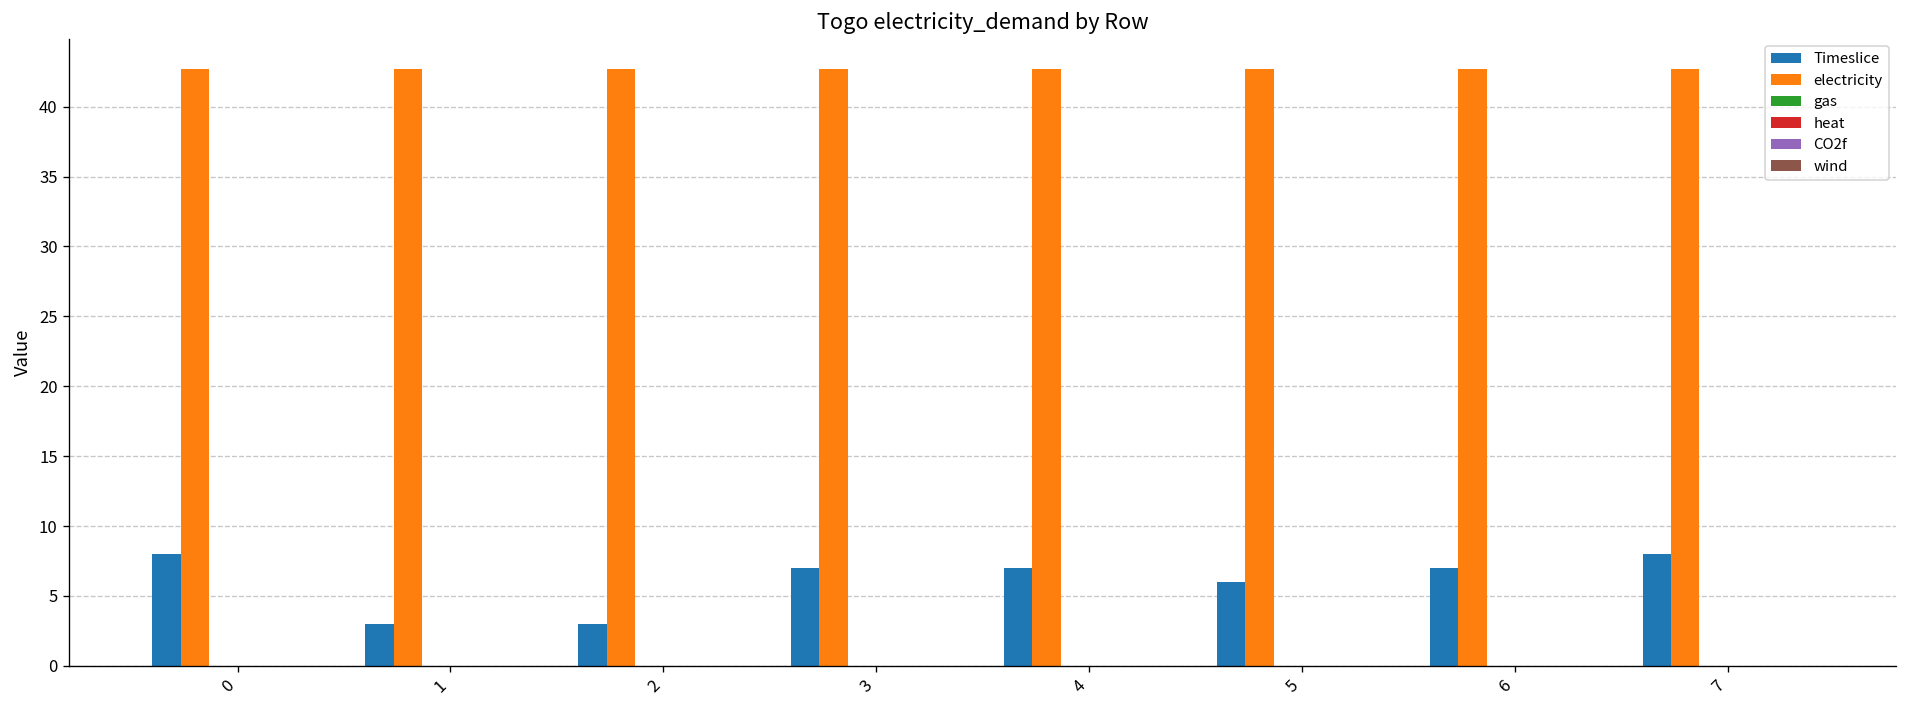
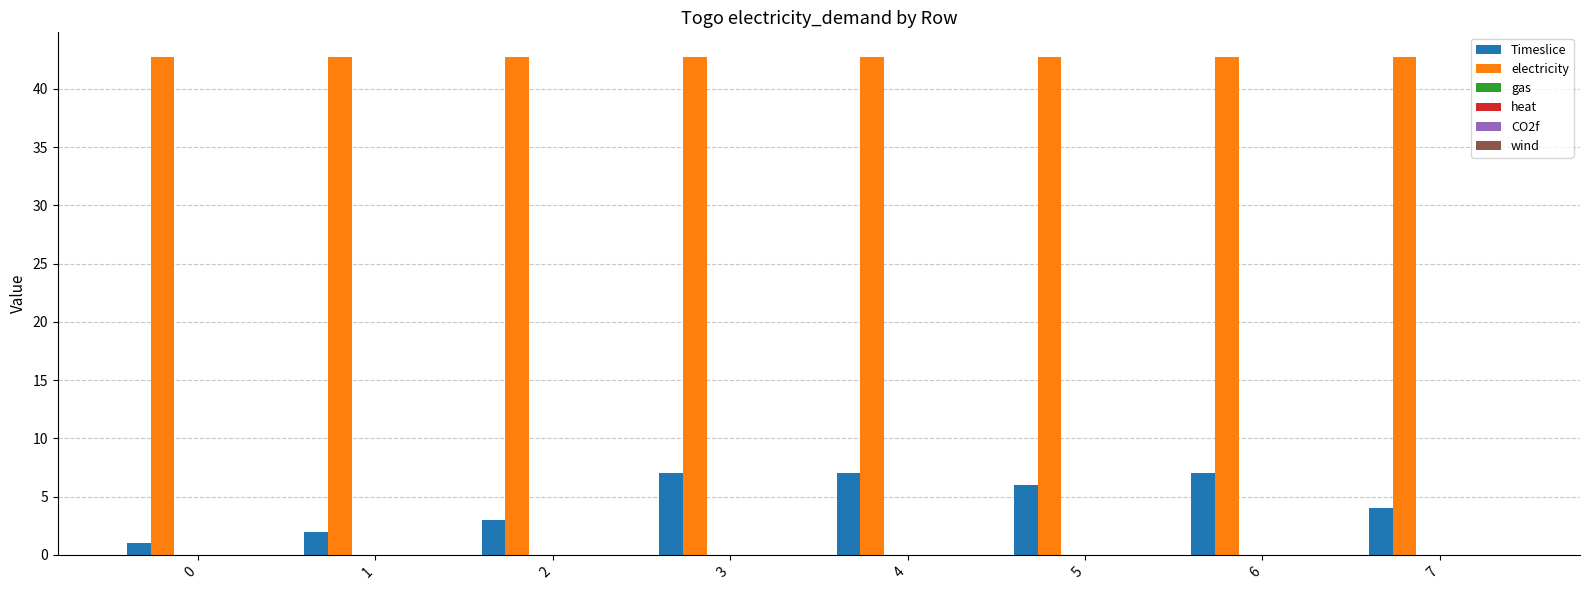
  {
    "Timeslice": {
-     "0": 8,
-     "1": 3,
+     "0": 1,
+     "1": 2,
      "2": 3,
      "3": 7,
      "4": 7,
      "5": 6,
      "6": 7,
-     "7": 8
+     "7": 4
    },
    "electricity": {
      "0": 42.7,
      "1": 42.7,
      "2": 42.7,
      "3": 42.7,
      "4": 42.7,
      "5": 42.7,
      "6": 42.7,
      "7": 42.7
    },
    "gas": {
      "0": 0,
      "1": 0,
      "2": 0,
      "3": 0,
      "4": 0,
      "5": 0,
      "6": 0,
      "7": 0
    },
    "heat": {
      "0": 0,
      "1": 0,
      "2": 0,
      "3": 0,
      "4": 0,
      "5": 0,
      "6": 0,
      "7": 0
    },
    "CO2f": {
      "0": 0,
      "1": 0,
      "2": 0,
      "3": 0,
      "4": 0,
      "5": 0,
      "6": 0,
      "7": 0
    },
    "wind": {
      "0": 0,
      "1": 0,
      "2": 0,
      "3": 0,
      "4": 0,
      "5": 0,
      "6": 0,
      "7": 0
    }
  }
